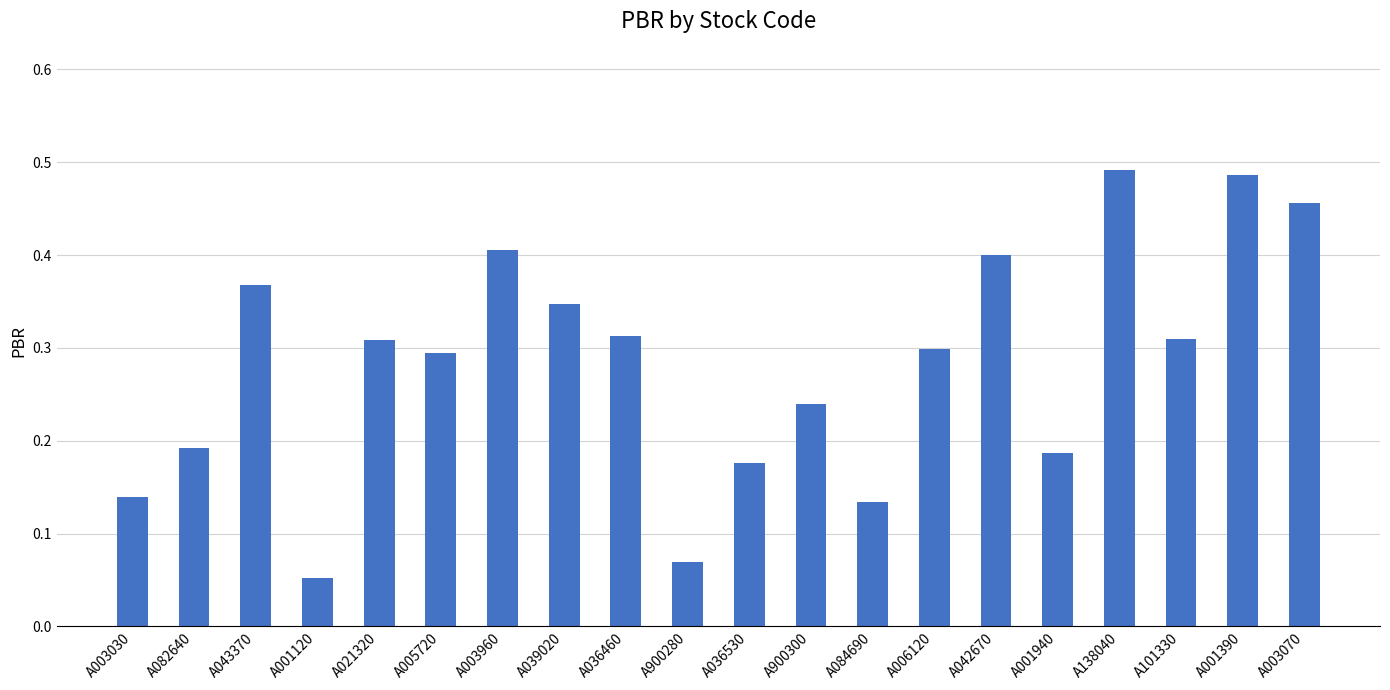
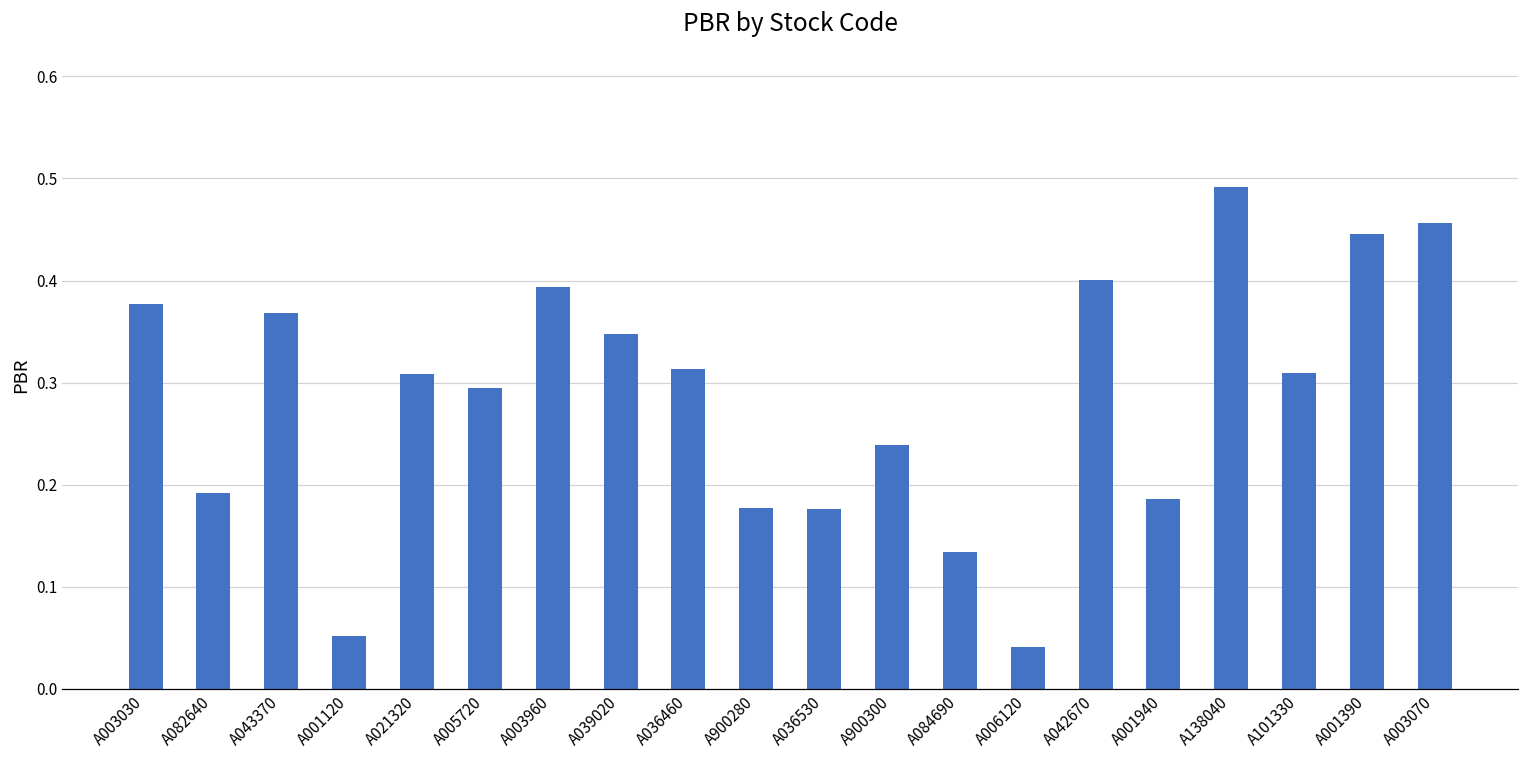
  {
-   "A003030": 0.14,
+   "A003030": 0.38,
    "A082640": 0.19,
    "A043370": 0.37,
    "A001120": 0.05,
    "A021320": 0.31,
    "A005720": 0.29,
-   "A003960": 0.41,
+   "A003960": 0.39,
    "A039020": 0.35,
    "A036460": 0.31,
-   "A900280": 0.07,
+   "A900280": 0.18,
    "A036530": 0.18,
    "A900300": 0.24,
    "A084690": 0.13,
-   "A006120": 0.30,
+   "A006120": 0.04,
    "A042670": 0.40,
    "A001940": 0.19,
    "A138040": 0.49,
    "A101330": 0.31,
-   "A001390": 0.49,
+   "A001390": 0.45,
    "A003070": 0.46
  }
